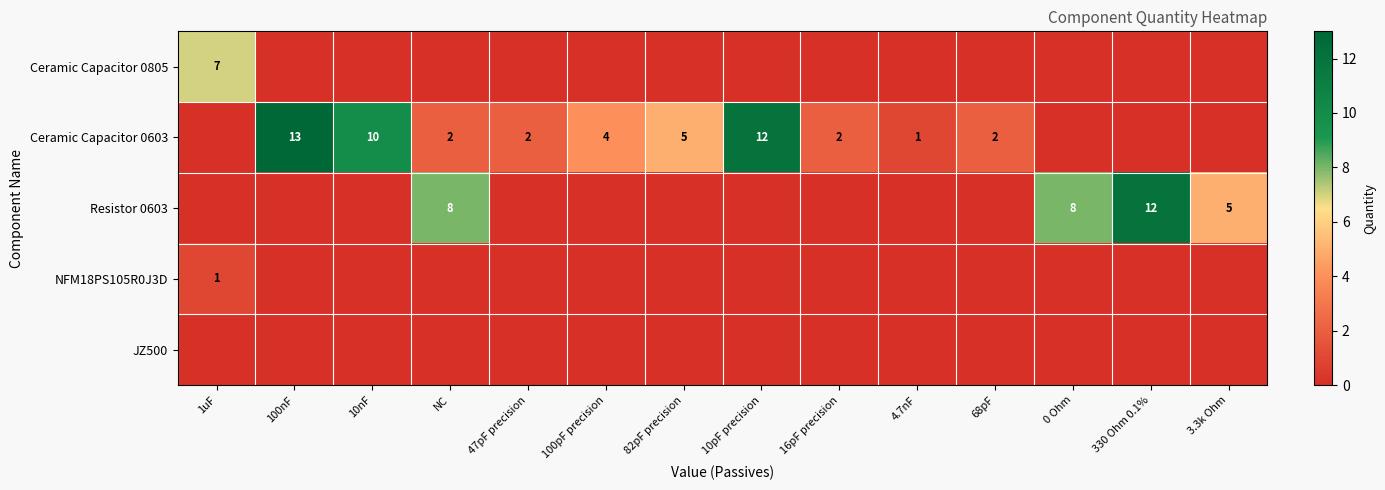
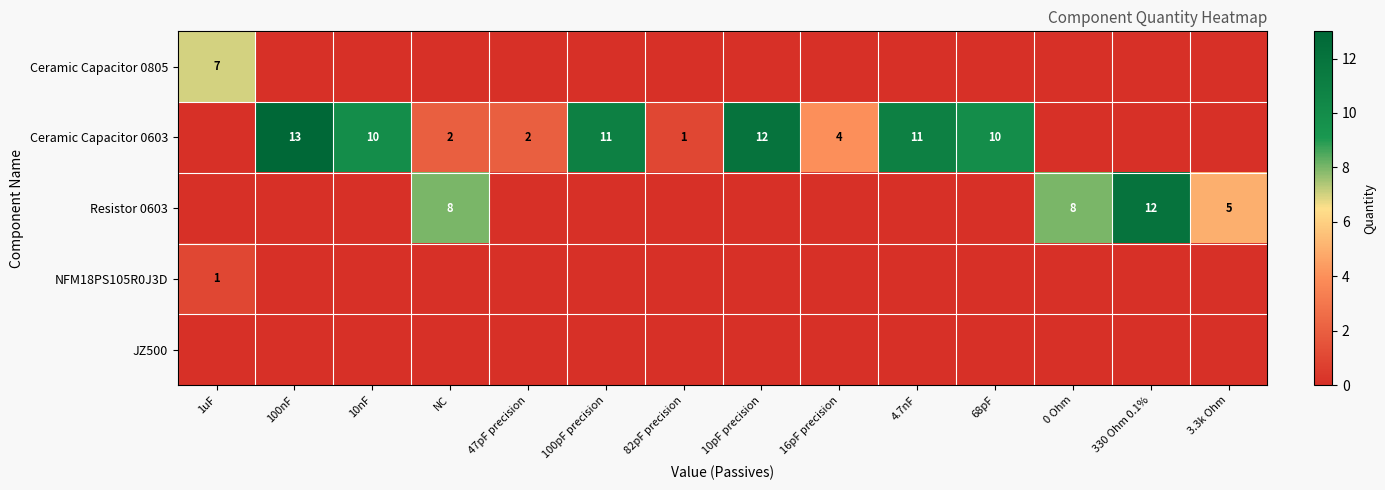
  {
    "Ceramic Capacitor 0805": {
      "1uF": 7
    },
    "Ceramic Capacitor 0603": {
      "100nF": 13,
      "10nF": 10,
      "NC": 2,
      "47pF precision": 2,
-     "100pF precision": 4,
-     "82pF precision": 5,
+     "100pF precision": 11,
+     "82pF precision": 1,
      "10pF precision": 12,
-     "16pF precision": 2,
-     "4.7nF": 1,
-     "68pF": 2
+     "16pF precision": 4,
+     "4.7nF": 11,
+     "68pF": 10
    },
    "Resistor 0603": {
      "NC": 8,
      "0 Ohm": 8,
      "330 Ohm 0.1%": 12,
      "3.3k Ohm": 5
    },
    "NFM18PS105R0J3D": {
      "1uF": 1
    }
  }
